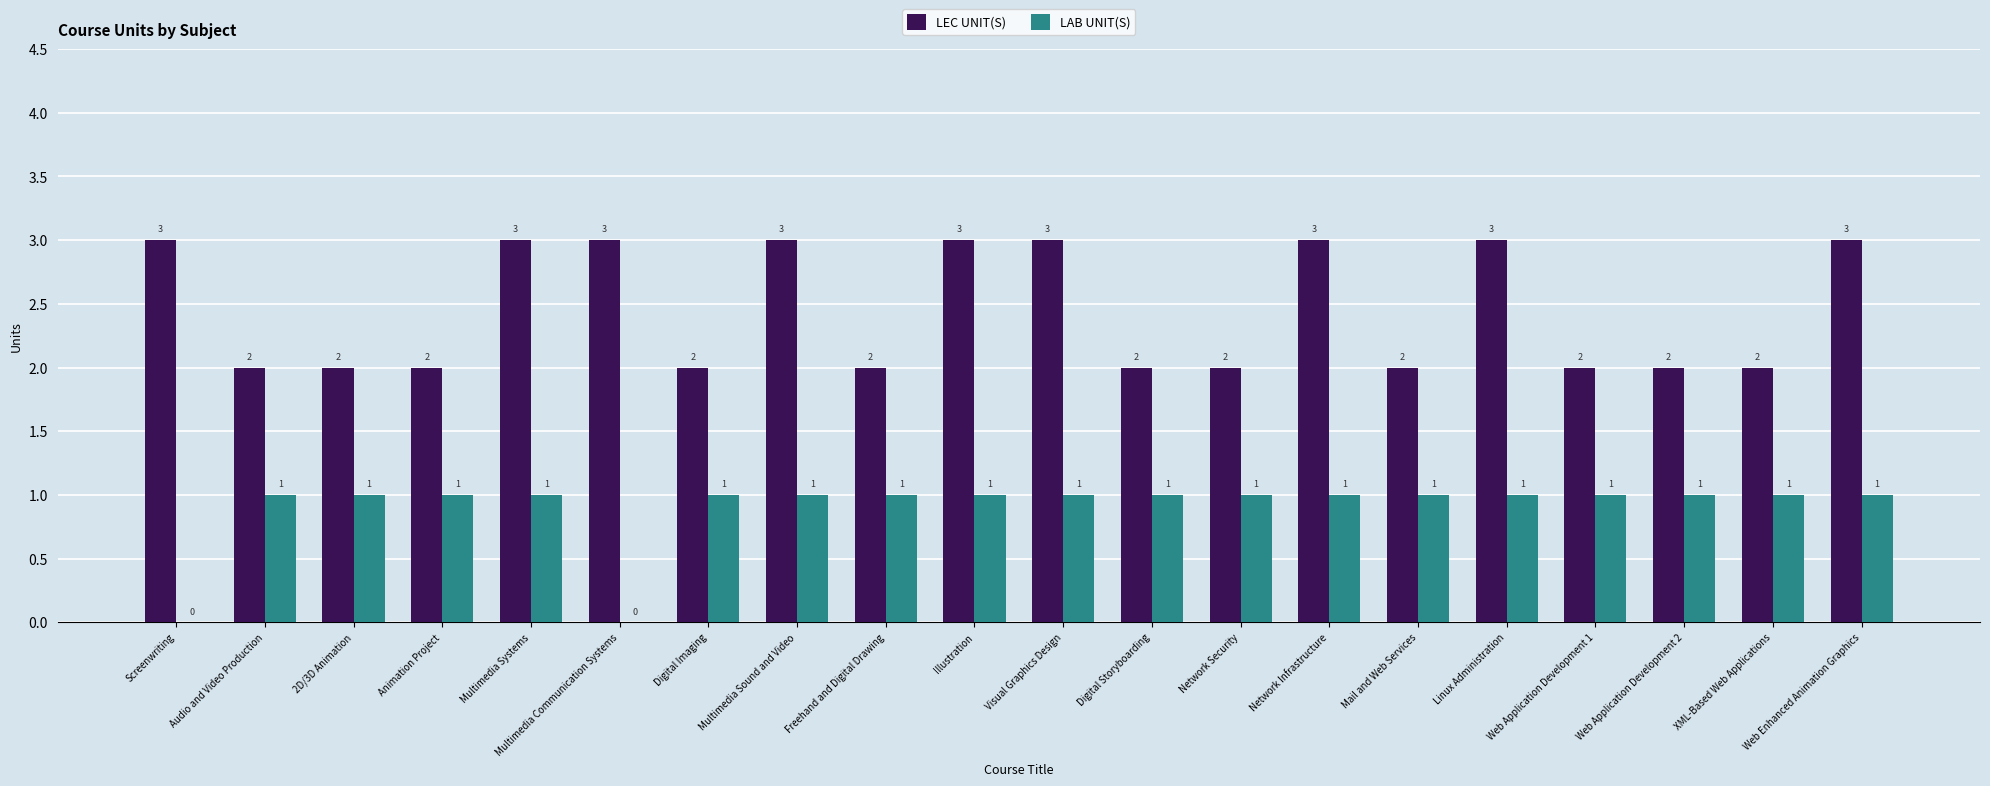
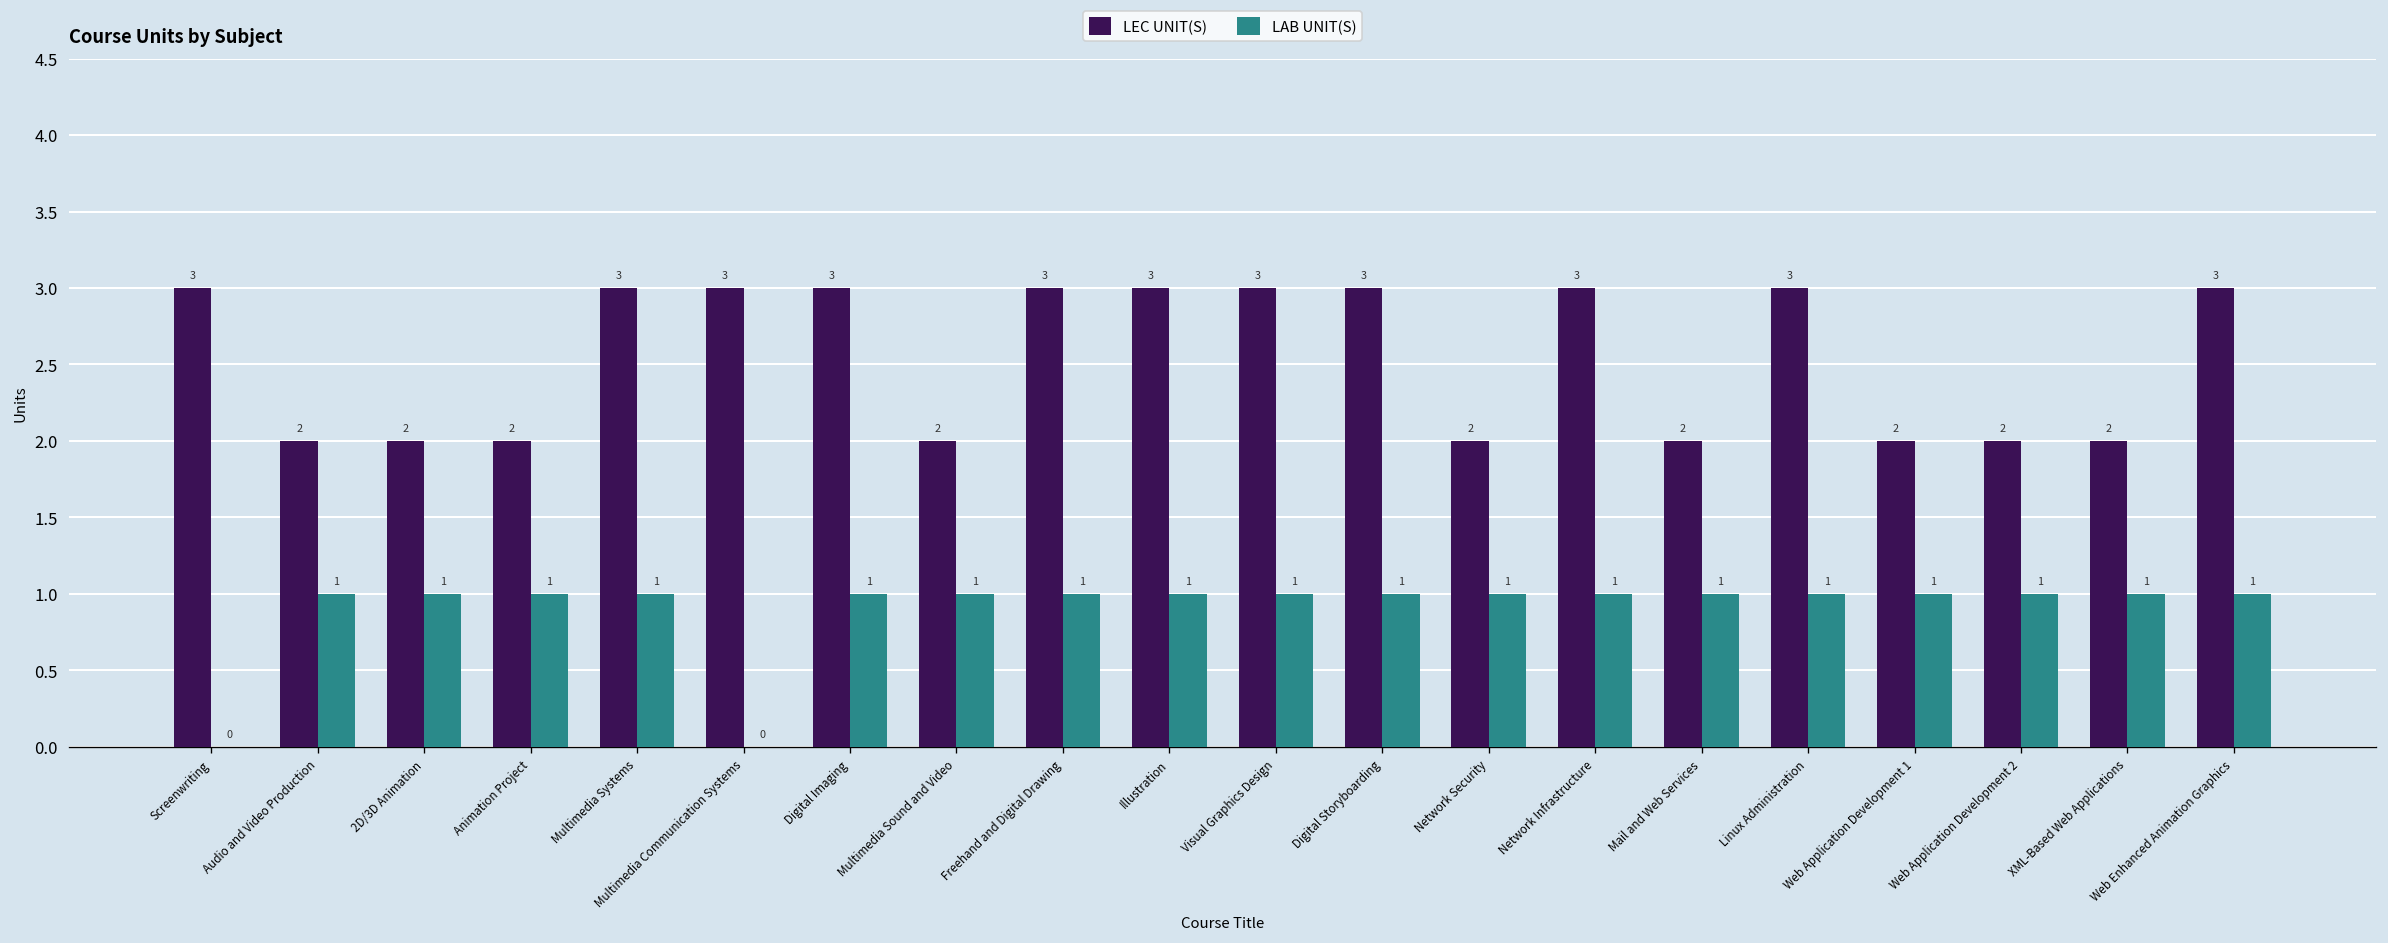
  {
    "LEC UNIT(S)": {
      "Screenwriting": 3,
      "Audio and Video Production": 2,
      "2D/3D Animation": 2,
      "Animation Project": 2,
      "Multimedia Systems": 3,
      "Multimedia Communication Systems": 3,
-     "Digital Imaging": 2,
-     "Multimedia Sound and Video": 3,
-     "Freehand and Digital Drawing": 2,
+     "Digital Imaging": 3,
+     "Multimedia Sound and Video": 2,
+     "Freehand and Digital Drawing": 3,
      "Illustration": 3,
      "Visual Graphics Design": 3,
-     "Digital Storyboarding": 2,
+     "Digital Storyboarding": 3,
      "Network Security": 2,
      "Network Infrastructure": 3,
      "Mail and Web Services": 2,
      "Linux Administration": 3,
      "Web Application Development 1": 2,
      "Web Application Development 2": 2,
      "XML-Based Web Applications": 2,
      "Web Enhanced Animation Graphics": 3
    },
    "LAB UNIT(S)": {
      "Screenwriting": 0,
      "Audio and Video Production": 1,
      "2D/3D Animation": 1,
      "Animation Project": 1,
      "Multimedia Systems": 1,
      "Multimedia Communication Systems": 0,
      "Digital Imaging": 1,
      "Multimedia Sound and Video": 1,
      "Freehand and Digital Drawing": 1,
      "Illustration": 1,
      "Visual Graphics Design": 1,
      "Digital Storyboarding": 1,
      "Network Security": 1,
      "Network Infrastructure": 1,
      "Mail and Web Services": 1,
      "Linux Administration": 1,
      "Web Application Development 1": 1,
      "Web Application Development 2": 1,
      "XML-Based Web Applications": 1,
      "Web Enhanced Animation Graphics": 1
    }
  }
